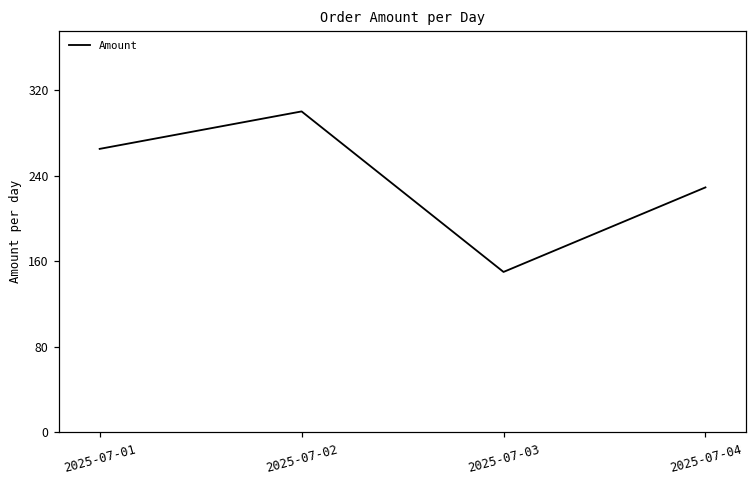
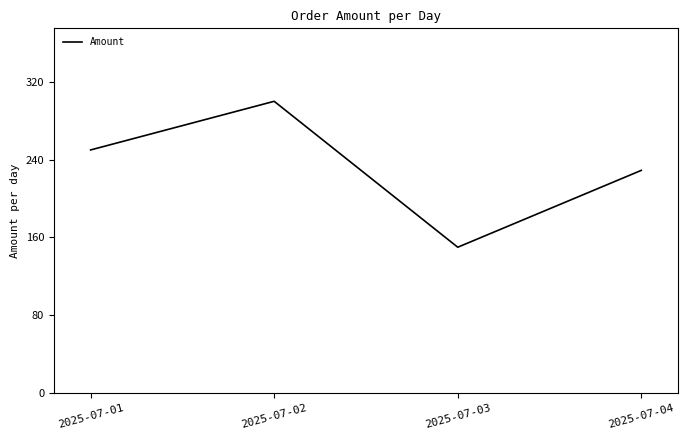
  {
-   "2025-07-01": 270,
+   "2025-07-01": 250,
    "2025-07-02": 300,
    "2025-07-03": 150,
    "2025-07-04": 230
  }
